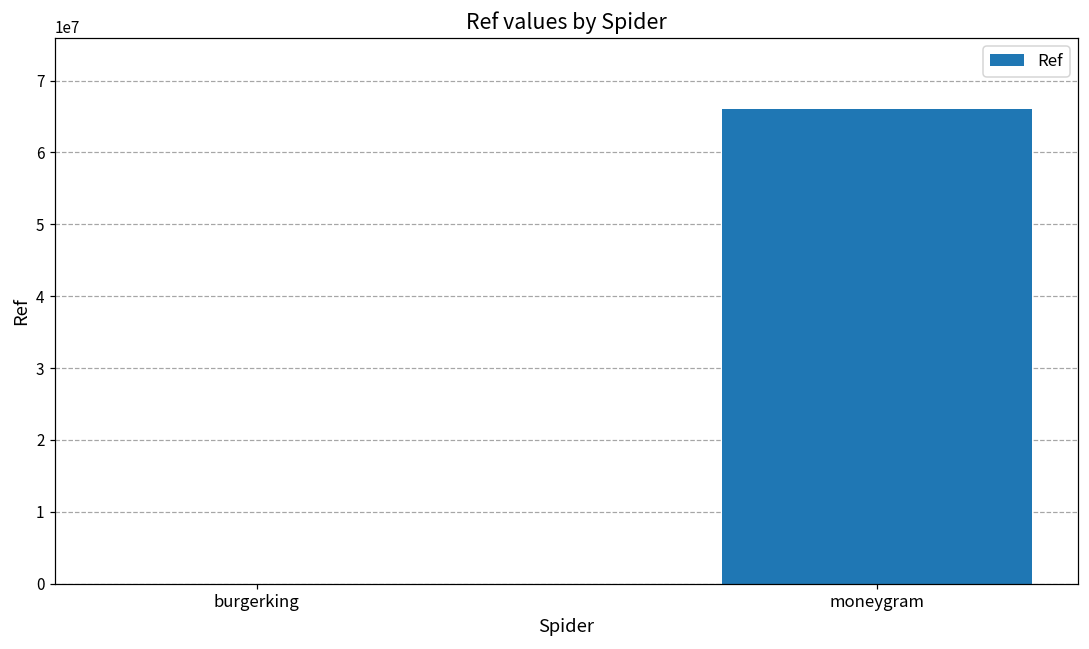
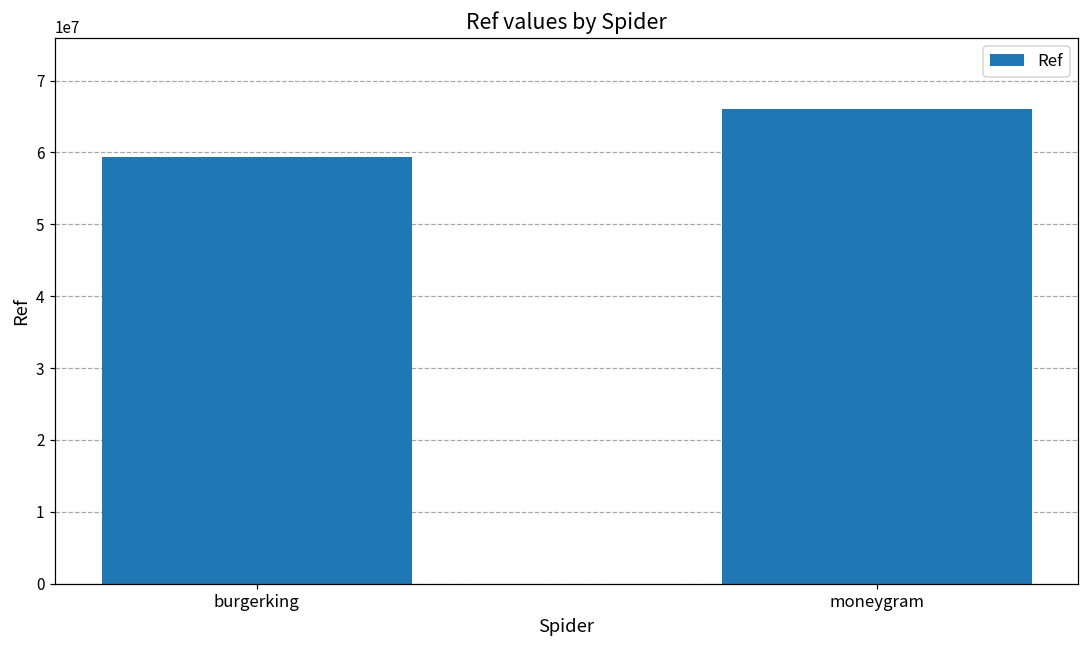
  {
-   "burgerking": 0,
+   "burgerking": 59000000,
    "moneygram": 66000000
  }
